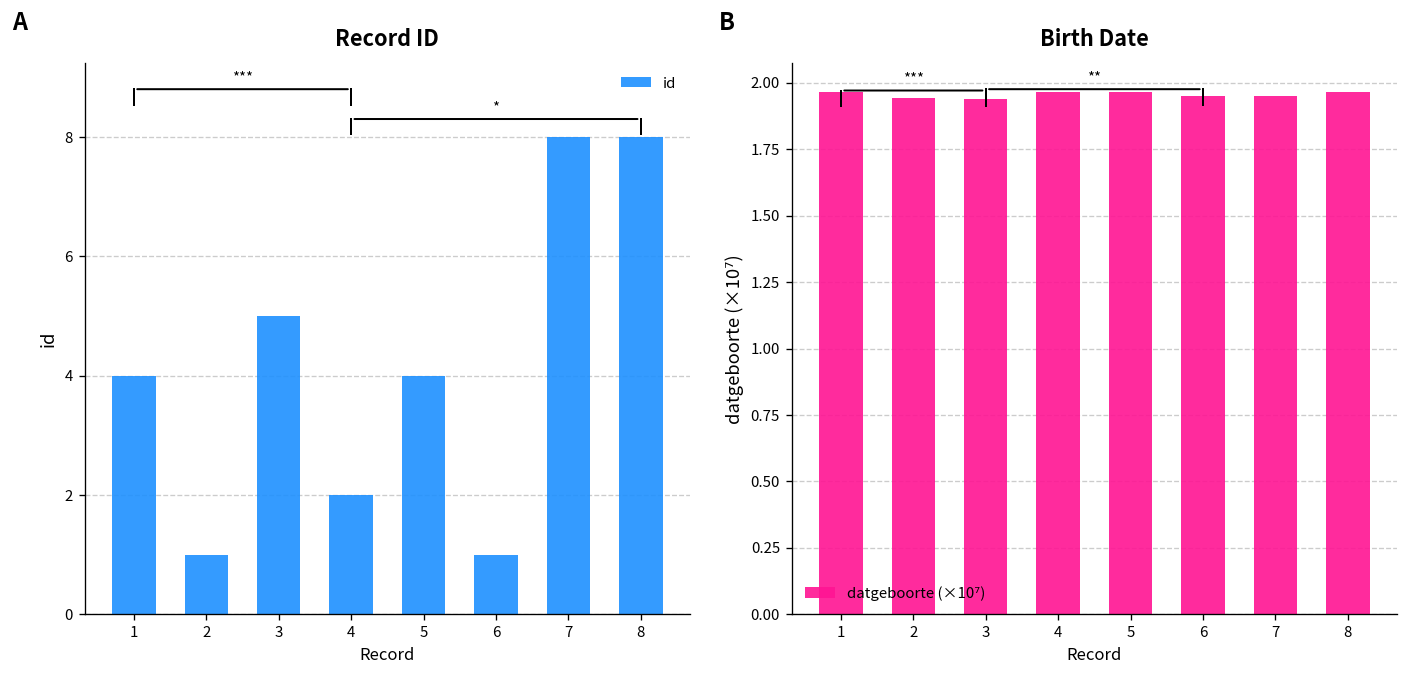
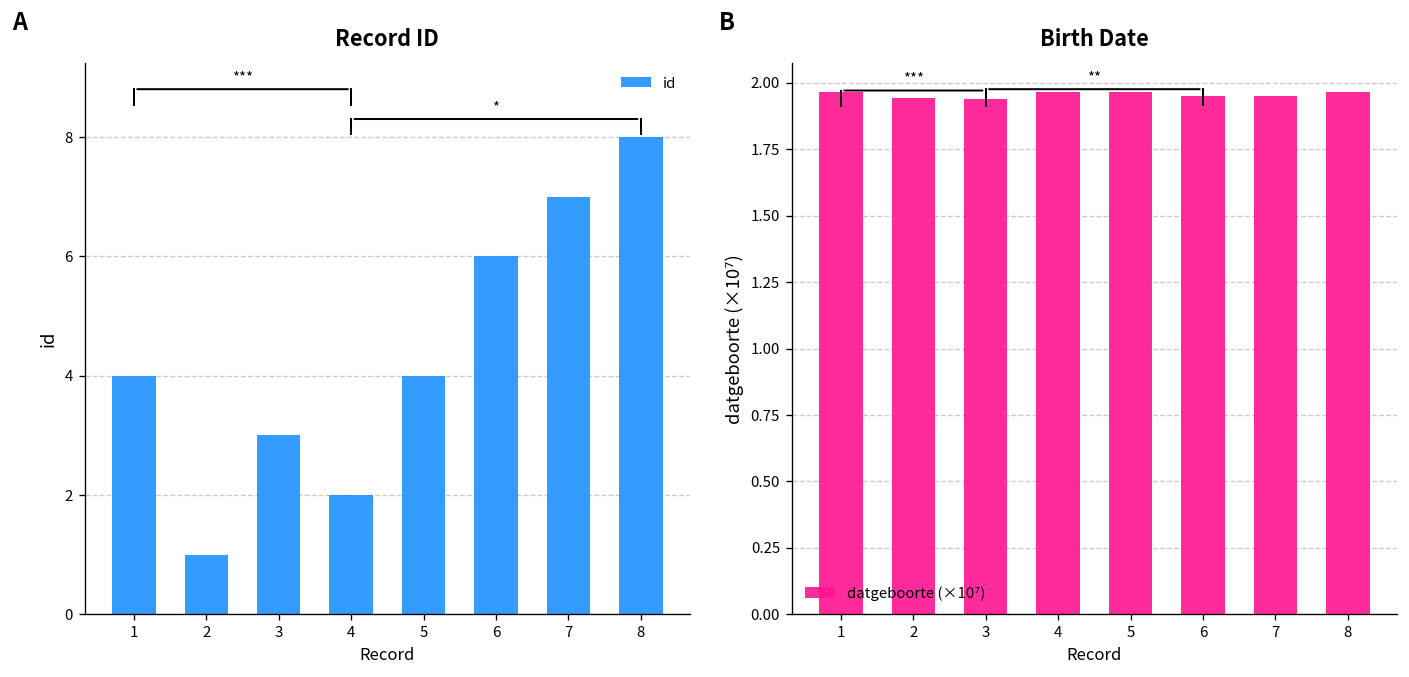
  {
    "Record ID": {
      "id": {
        "1": 4,
        "2": 1,
-       "3": 5,
+       "3": 3,
        "4": 2,
        "5": 4,
-       "6": 1,
-       "7": 8,
+       "6": 6,
+       "7": 7,
        "8": 8
      }
    },
    "Birth Date": {
      "datgeboorte (×10⁷)": {
        "1": 1.97,
        "2": 1.94,
        "3": 1.94,
        "4": 1.97,
        "5": 1.97,
        "6": 1.95,
        "7": 1.95,
        "8": 1.97
      }
    }
  }
